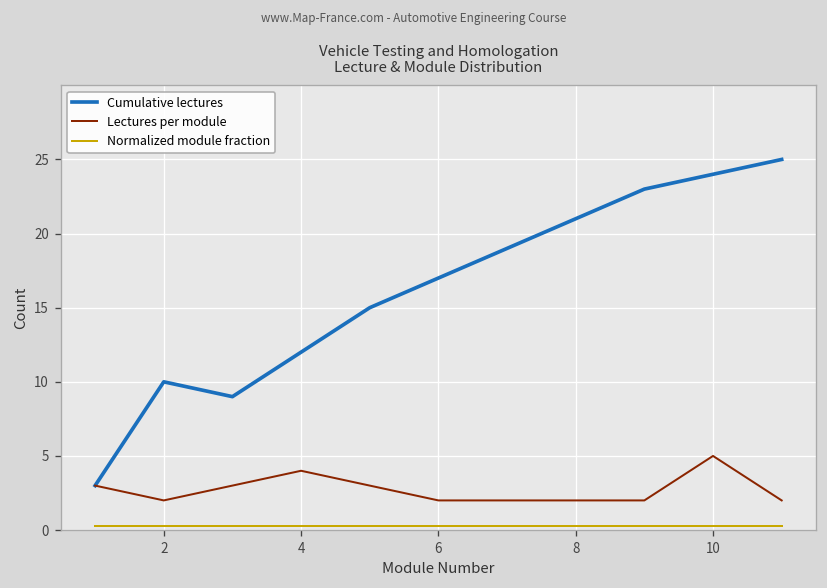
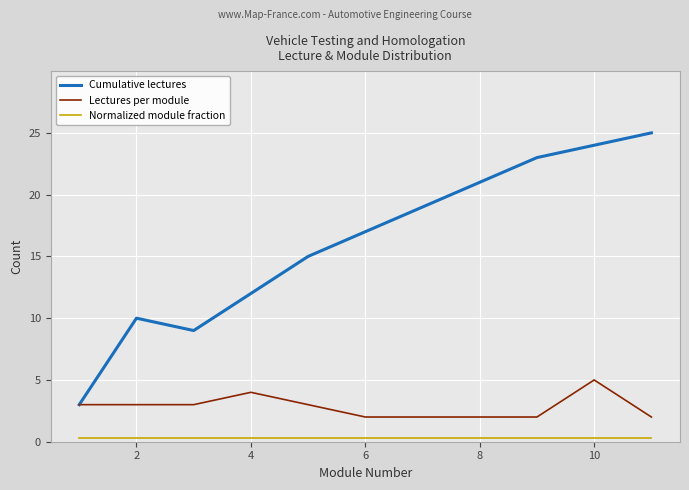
  {
    "Cumulative lectures": {
      "2": 10,
      "4": 12,
      "6": 17,
      "8": 21,
      "10": 24
    },
    "Lectures per module": {
-     "2": 2,
+     "2": 3,
      "4": 4,
      "6": 2,
      "8": 2,
      "10": 5
    },
    "Normalized module fraction": {
      "2": 0.3,
      "4": 0.3,
      "6": 0.3,
      "8": 0.3,
      "10": 0.3
    }
  }
